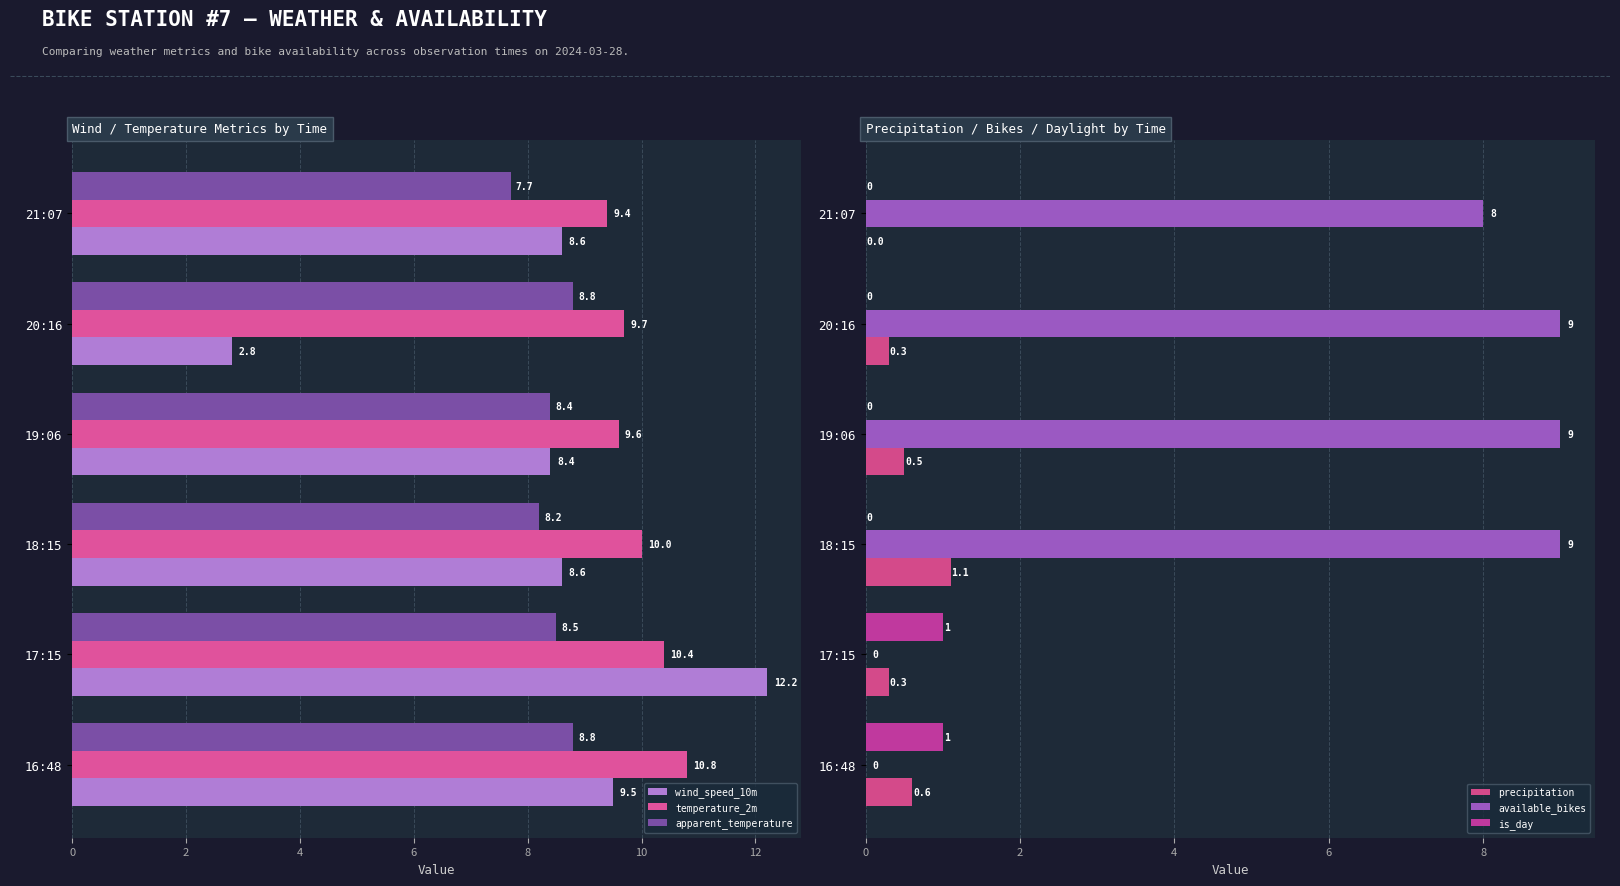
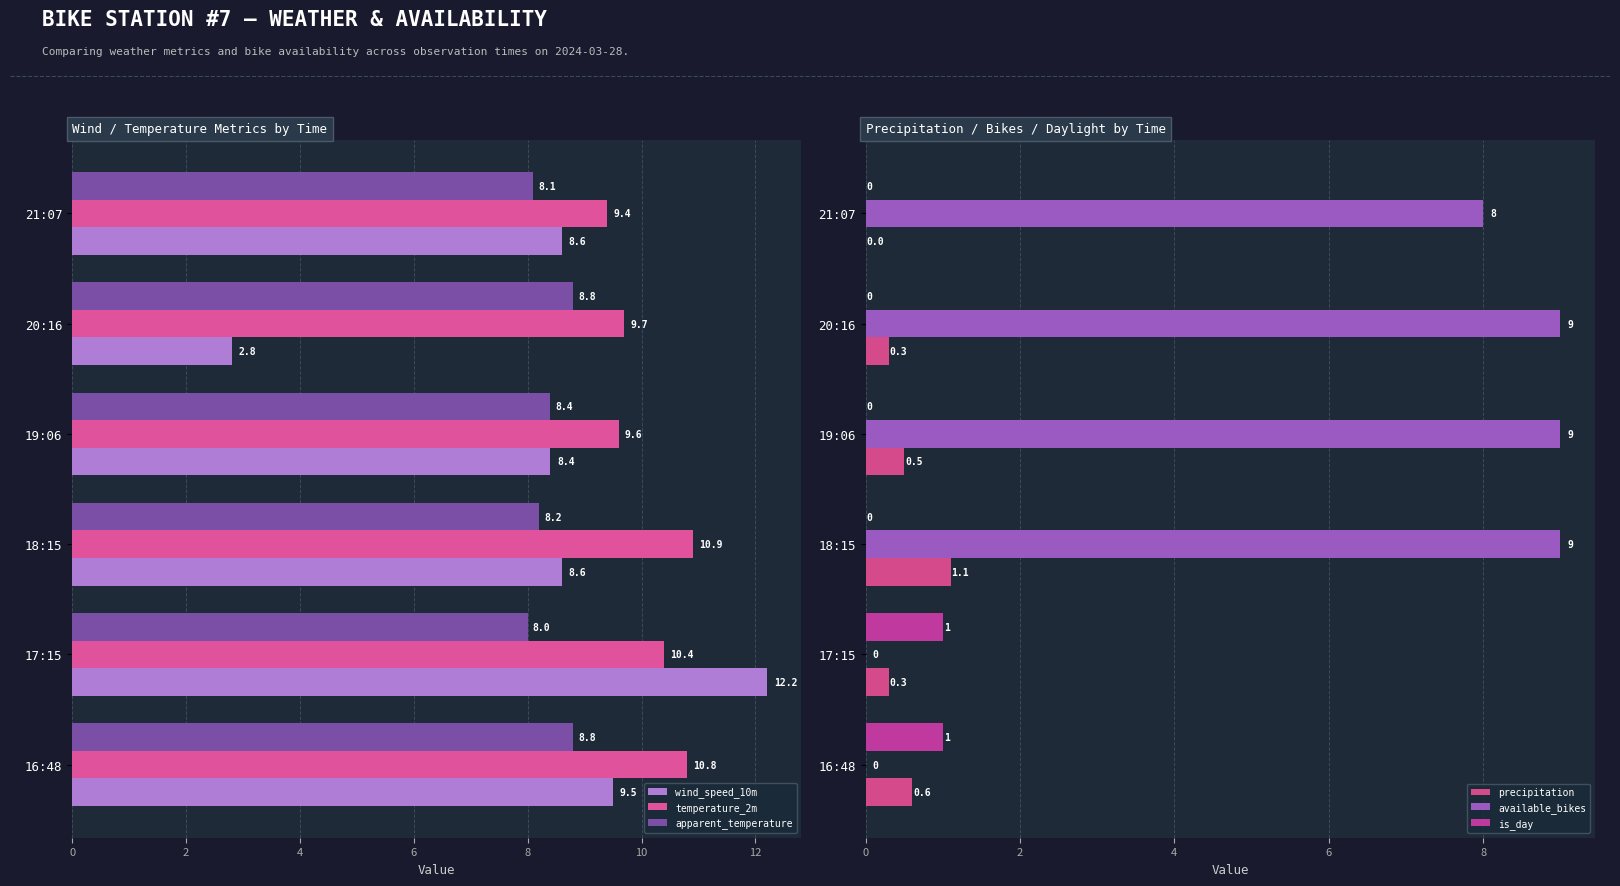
  {
    "Wind / Temperature Metrics by Time": {
      "wind_speed_10m": {
        "21:07": 8.6,
        "20:16": 2.8,
        "19:06": 8.4,
        "18:15": 8.6,
        "17:15": 12.2,
        "16:48": 9.5
      },
      "temperature_2m": {
        "21:07": 9.4,
        "20:16": 9.7,
        "19:06": 9.6,
-       "18:15": 10.0,
+       "18:15": 10.9,
        "17:15": 10.4,
        "16:48": 10.8
      },
      "apparent_temperature": {
-       "21:07": 7.7,
+       "21:07": 8.1,
        "20:16": 8.8,
        "19:06": 8.4,
        "18:15": 8.2,
-       "17:15": 8.5,
+       "17:15": 8.0,
        "16:48": 8.8
      }
    },
    "Precipitation / Bikes / Daylight by Time": {
      "available_bikes": {
        "21:07": 8,
        "20:16": 9,
        "19:06": 9,
        "18:15": 9,
        "17:15": 0,
        "16:48": 0
      }
    }
  }
